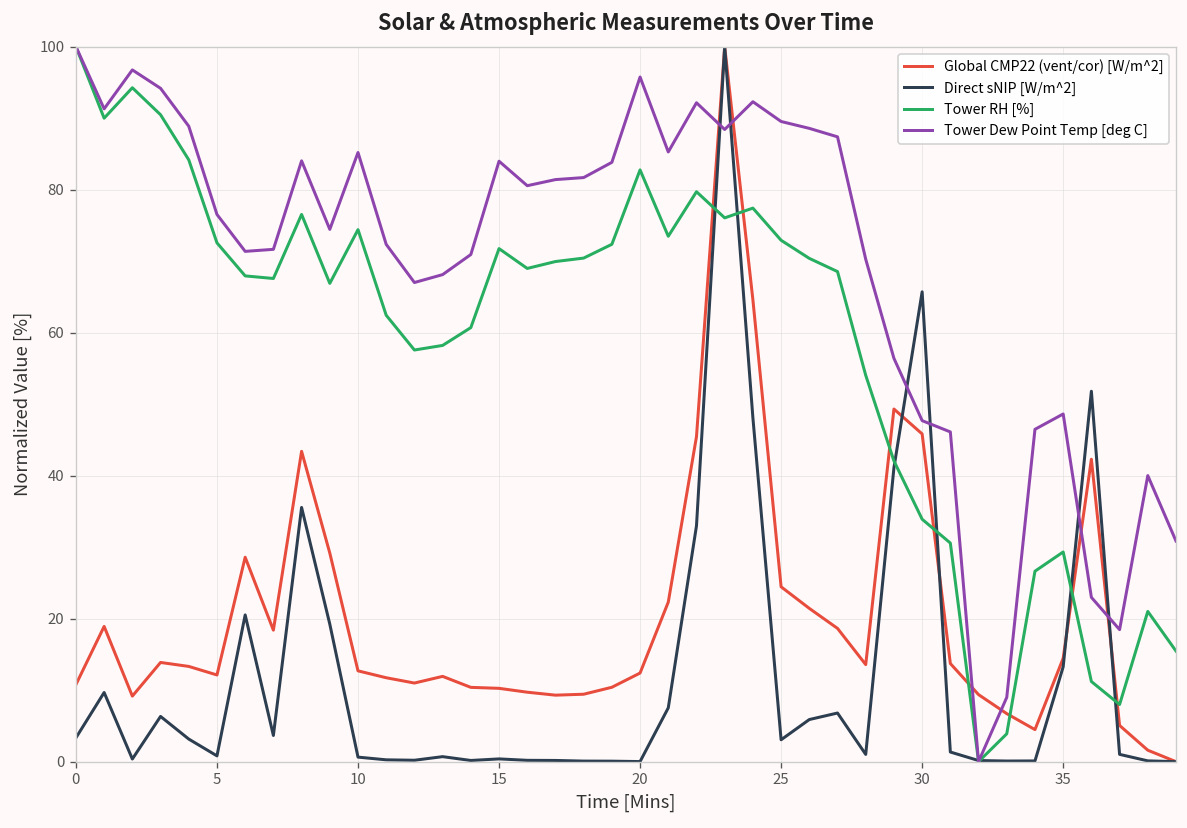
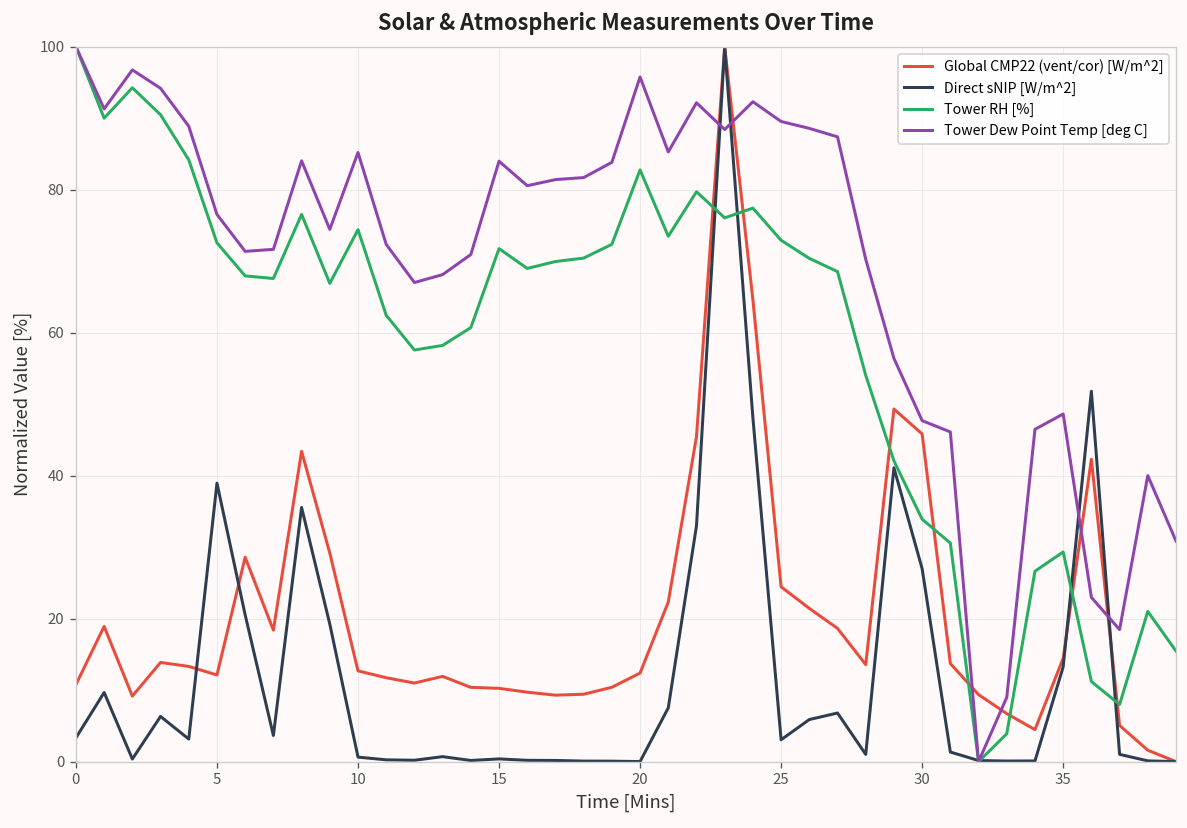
  {
    "Global CMP22 (vent/cor) [W/m^2]": {
      "0": 11,
      "5": 12,
      "10": 13,
      "15": 10,
      "20": 12,
      "25": 24,
      "30": 46,
      "35": 14
    },
    "Direct sNIP [W/m^2]": {
      "0": 3,
-     "5": 1,
+     "5": 39,
      "10": 1,
      "15": 0,
      "20": 0,
      "25": 3,
-     "30": 66,
+     "30": 27,
      "35": 13
    },
    "Tower RH [%]": {
      "5": 73,
      "10": 74,
      "15": 72,
      "20": 83,
      "25": 73,
      "30": 34,
      "35": 29
    },
    "Tower Dew Point Temp [deg C]": {
      "5": 77,
      "10": 85,
      "15": 84,
      "20": 96,
      "25": 90,
      "30": 48,
      "35": 49
    }
  }
